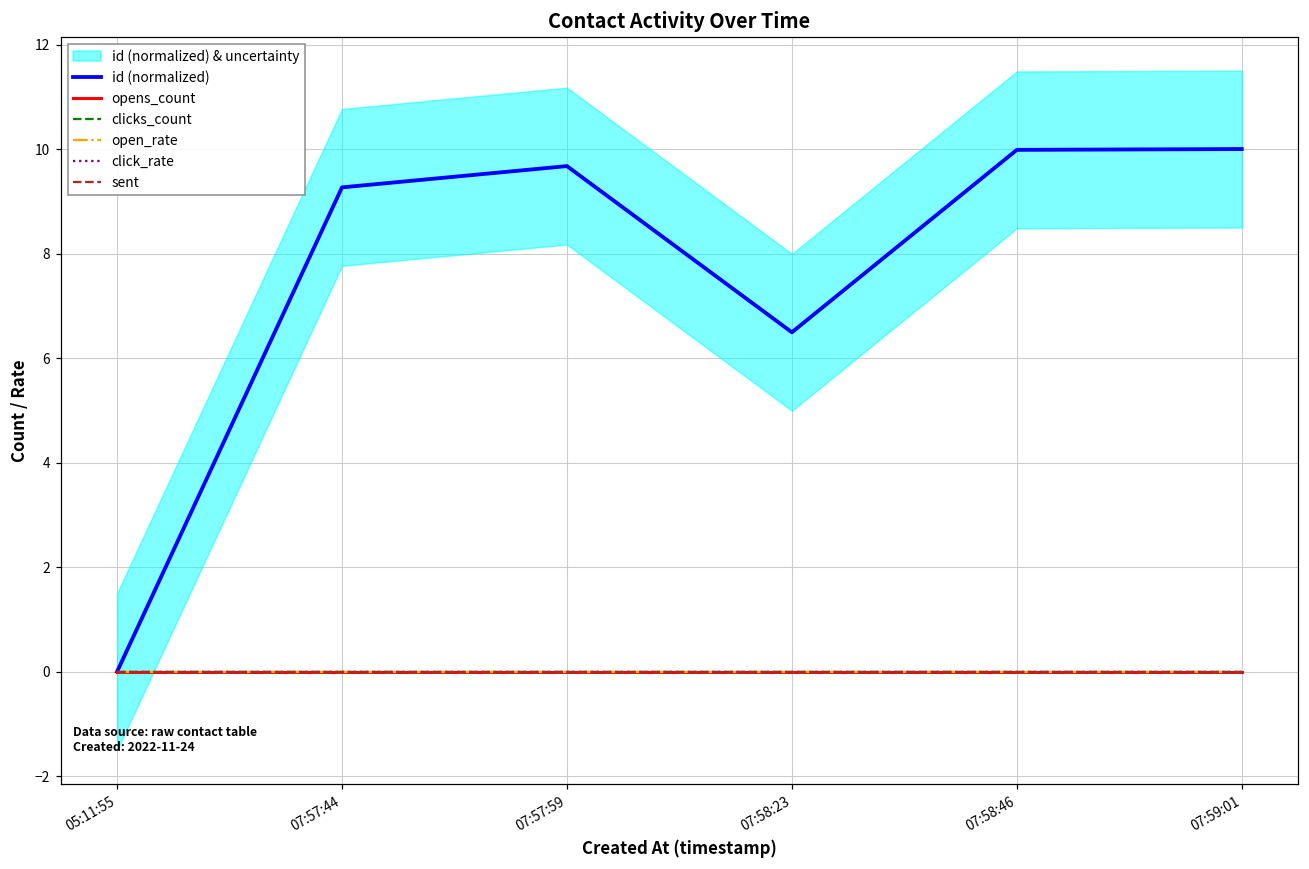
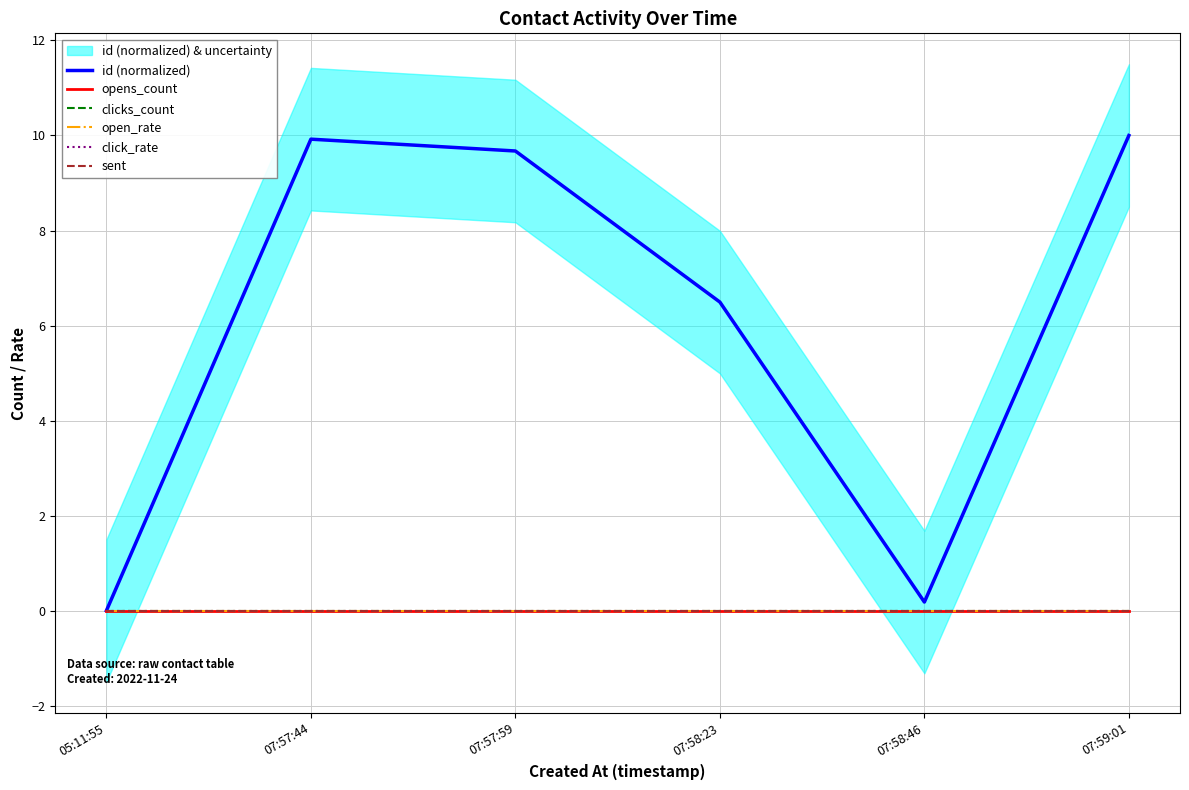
  {
    "id (normalized)": {
-     "07:57:44": 9.3,
+     "07:57:44": 9.9,
      "07:57:59": 9.7,
      "07:58:23": 6.5,
-     "07:58:46": 10.0,
+     "07:58:46": 0.2,
      "07:59:01": 10.0
    },
    "sent": {
      "07:57:44": 0.0,
      "07:57:59": 0.0,
      "07:58:23": 0.0,
      "07:58:46": 0.0,
      "07:59:01": 0.0
    }
  }
